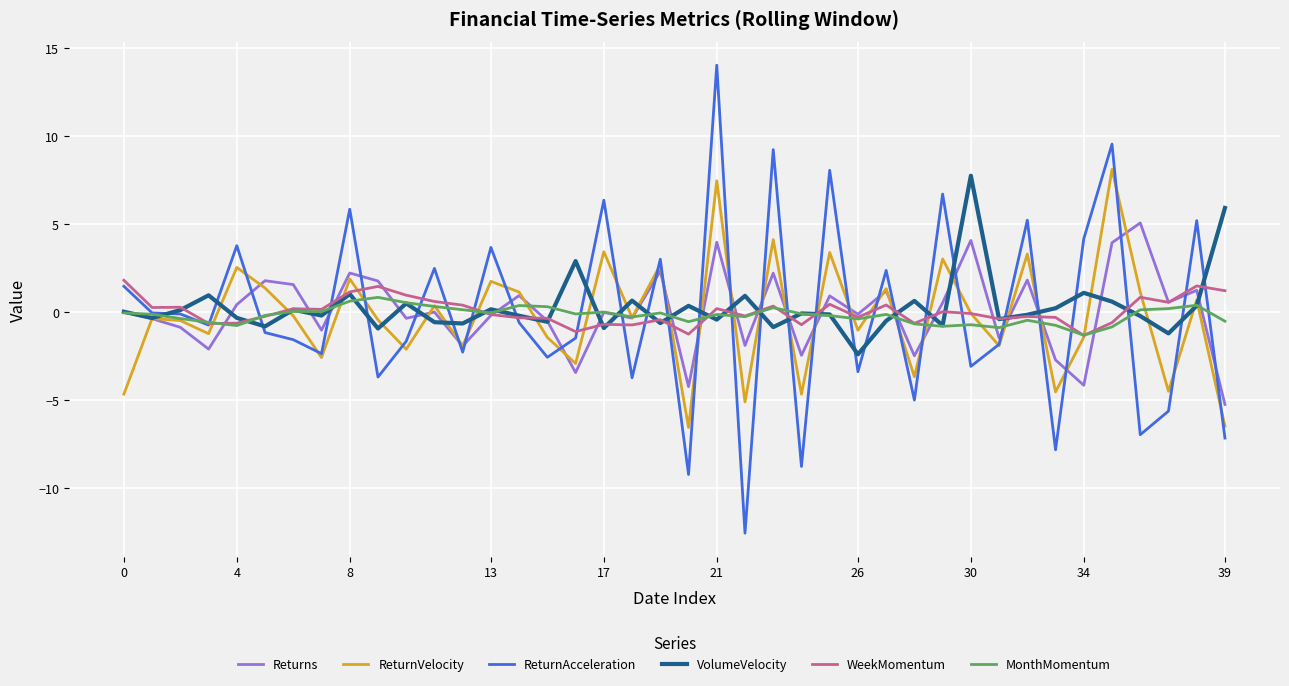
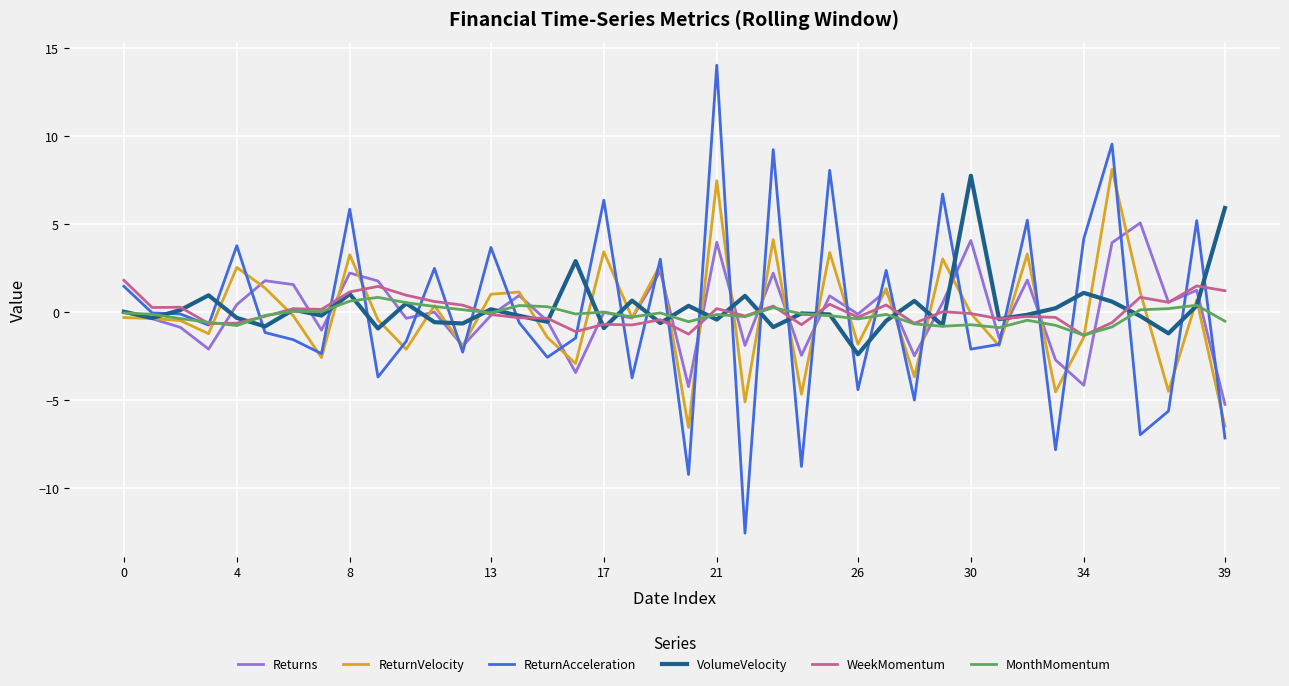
  {
    "Returns": {
      "4": 0.4,
      "8": 2.2,
      "21": 4.0,
      "26": -0.1,
      "30": 4.1,
      "34": -4.2,
      "39": -5.3
    },
    "ReturnVelocity": {
-     "0": -4.7,
+     "0": -0.3,
      "4": 2.5,
-     "8": 1.9,
-     "13": 1.7,
+     "8": 3.2,
+     "13": 1.0,
      "17": 3.4,
      "21": 7.5,
-     "26": -1.0,
+     "26": -1.8,
      "39": -6.5
    },
    "ReturnAcceleration": {
      "0": 1.5,
      "4": 3.8,
      "8": 5.8,
      "13": 3.7,
      "17": 6.4,
      "21": 14.0,
-     "26": -3.4,
-     "30": -3.1,
+     "26": -4.4,
+     "30": -2.1,
      "34": 4.2,
      "39": -7.2
    },
    "VolumeVelocity": {
      "4": -0.3,
      "13": 0.2,
      "17": -0.9,
      "21": -0.4,
      "26": -2.4,
      "30": 7.7,
      "34": 1.1,
      "39": 5.9
    },
    "WeekMomentum": {
      "0": 1.8,
      "17": -0.7,
      "21": 0.2,
      "39": 1.2
    },
    "MonthMomentum": {
      "8": 0.6,
      "21": -0.1,
      "30": -0.7,
      "39": -0.5
    }
  }
